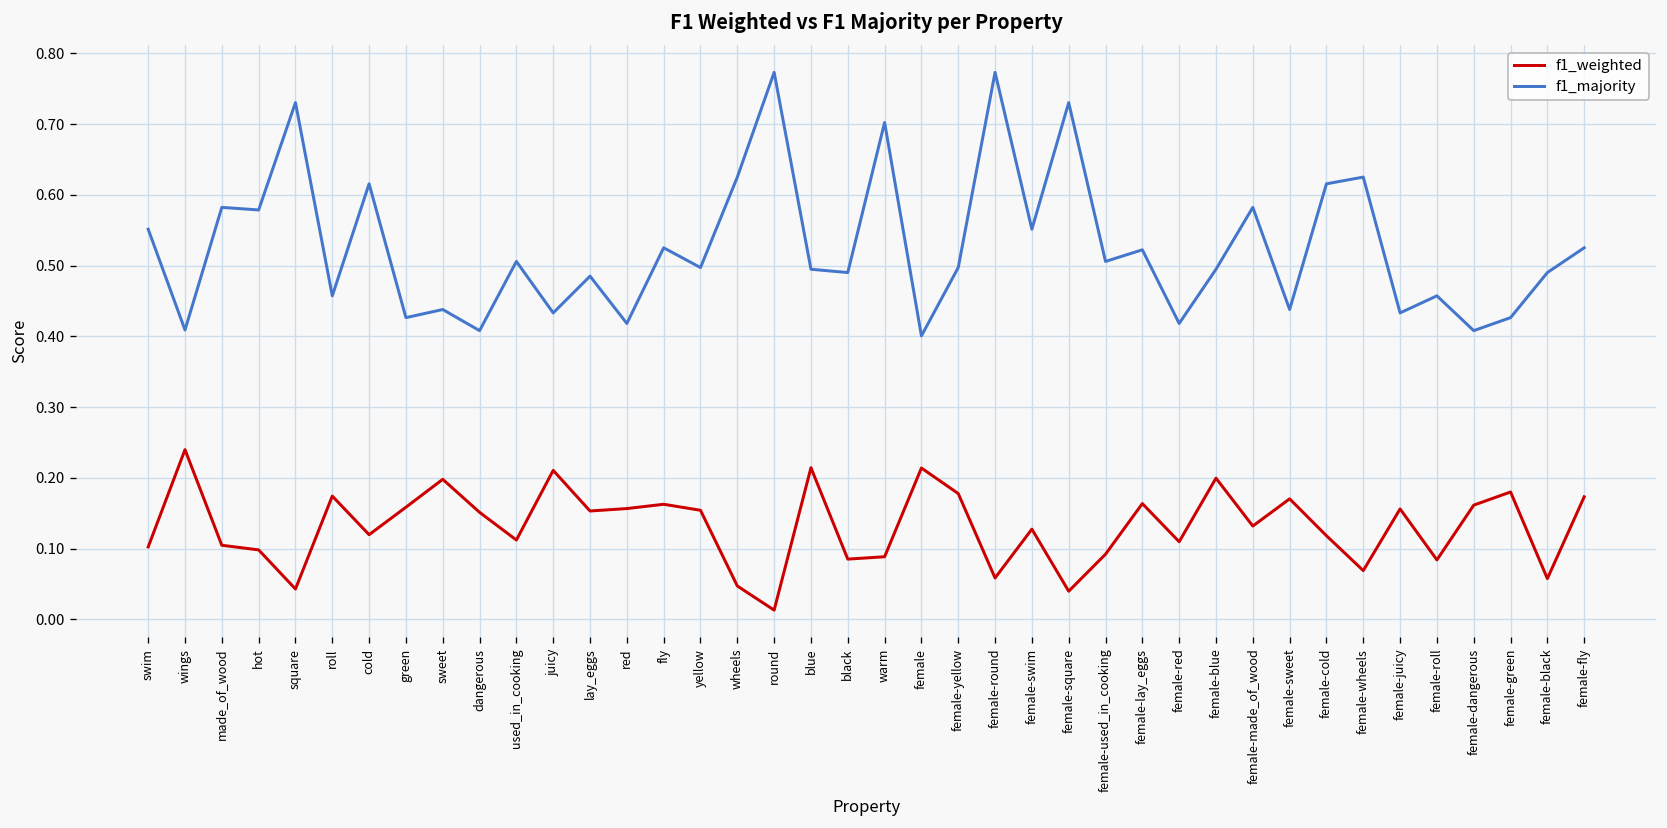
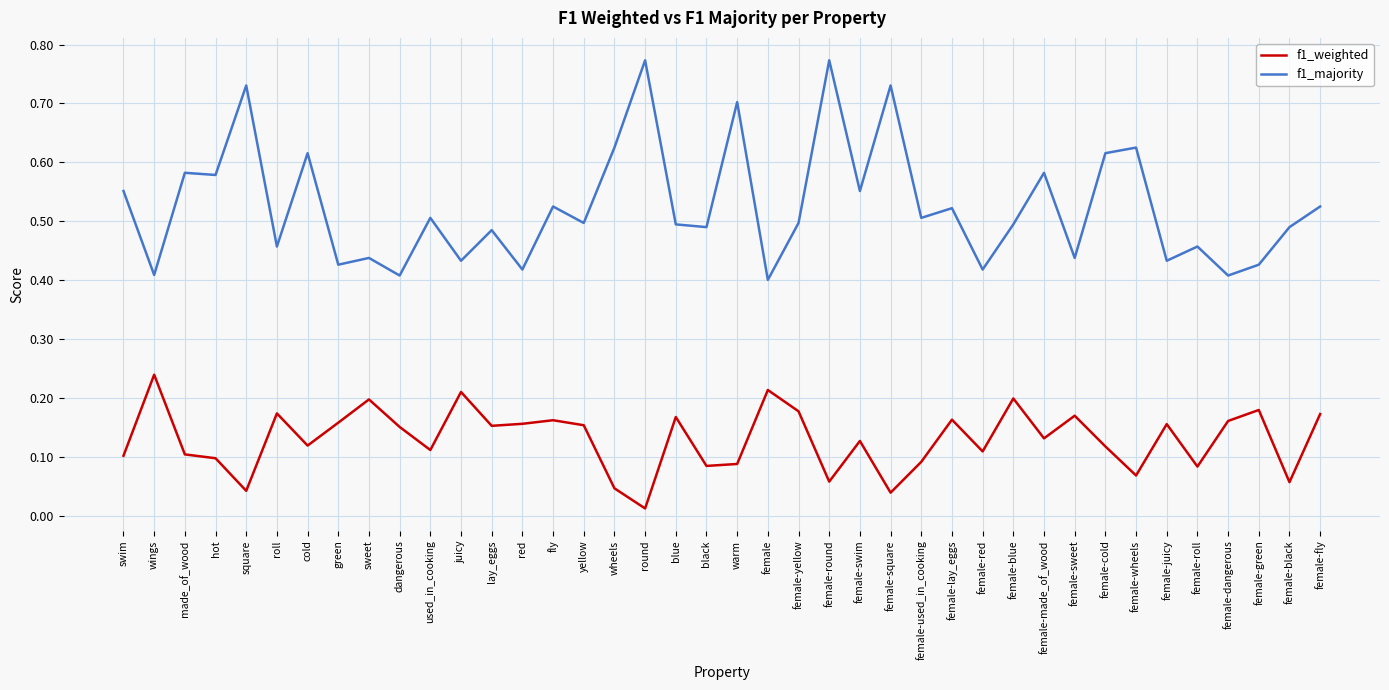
  {
    "f1_weighted": {
      "swim": 0.10,
      "wings": 0.24,
      "made_of_wood": 0.10,
      "hot": 0.10,
      "square": 0.04,
      "roll": 0.17,
      "cold": 0.12,
      "green": 0.16,
      "sweet": 0.20,
      "dangerous": 0.15,
      "used_in_cooking": 0.11,
      "juicy": 0.21,
      "lay_eggs": 0.15,
      "red": 0.16,
      "fly": 0.16,
      "yellow": 0.15,
      "wheels": 0.05,
      "round": 0.01,
-     "blue": 0.21,
+     "blue": 0.17,
      "black": 0.09,
      "warm": 0.09,
      "female": 0.21,
      "female-yellow": 0.18,
      "female-round": 0.06,
      "female-swim": 0.13,
      "female-square": 0.04,
      "female-used_in_cooking": 0.09,
      "female-lay_eggs": 0.16,
      "female-red": 0.11,
      "female-blue": 0.20,
      "female-made_of_wood": 0.13,
      "female-sweet": 0.17,
      "female-cold": 0.12,
      "female-wheels": 0.07,
      "female-juicy": 0.16,
      "female-roll": 0.08,
      "female-dangerous": 0.16,
      "female-green": 0.18,
      "female-black": 0.06,
      "female-fly": 0.17
    },
    "f1_majority": {
      "swim": 0.55,
      "wings": 0.41,
      "made_of_wood": 0.58,
      "hot": 0.58,
      "square": 0.73,
      "roll": 0.46,
      "cold": 0.62,
      "green": 0.43,
      "sweet": 0.44,
      "dangerous": 0.41,
      "used_in_cooking": 0.51,
      "juicy": 0.43,
      "lay_eggs": 0.49,
      "red": 0.42,
      "fly": 0.53,
      "yellow": 0.50,
      "wheels": 0.63,
      "round": 0.77,
      "blue": 0.49,
      "black": 0.49,
      "warm": 0.70,
      "female": 0.40,
      "female-yellow": 0.50,
      "female-round": 0.77,
      "female-swim": 0.55,
      "female-square": 0.73,
      "female-used_in_cooking": 0.51,
      "female-lay_eggs": 0.52,
      "female-red": 0.42,
      "female-blue": 0.49,
      "female-made_of_wood": 0.58,
      "female-sweet": 0.44,
      "female-cold": 0.62,
      "female-wheels": 0.63,
      "female-juicy": 0.43,
      "female-roll": 0.46,
      "female-dangerous": 0.41,
      "female-green": 0.43,
      "female-black": 0.49,
      "female-fly": 0.53
    }
  }
